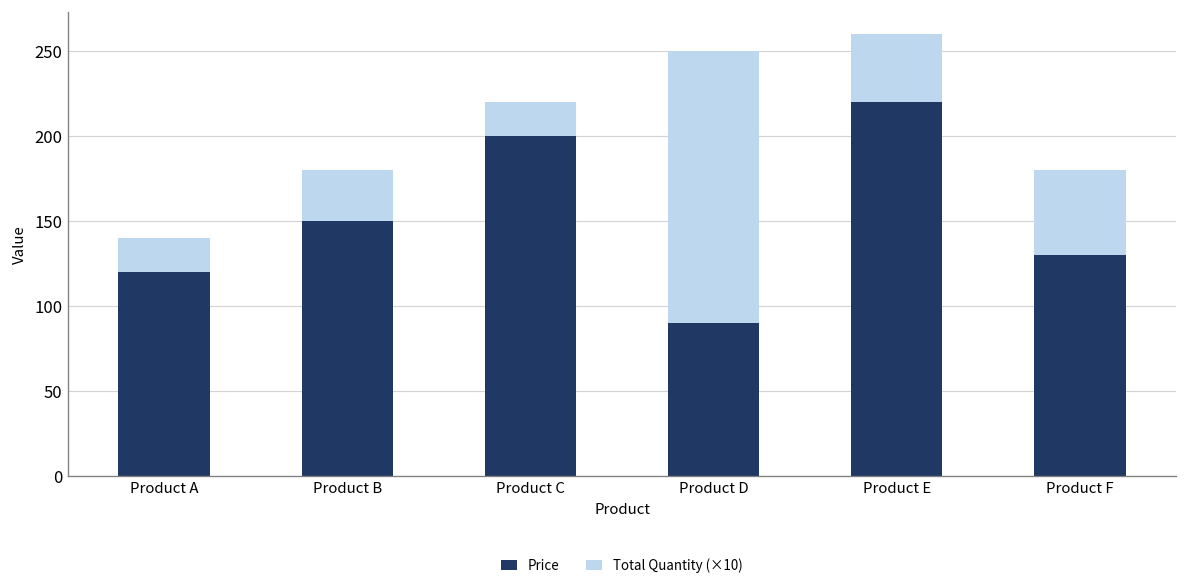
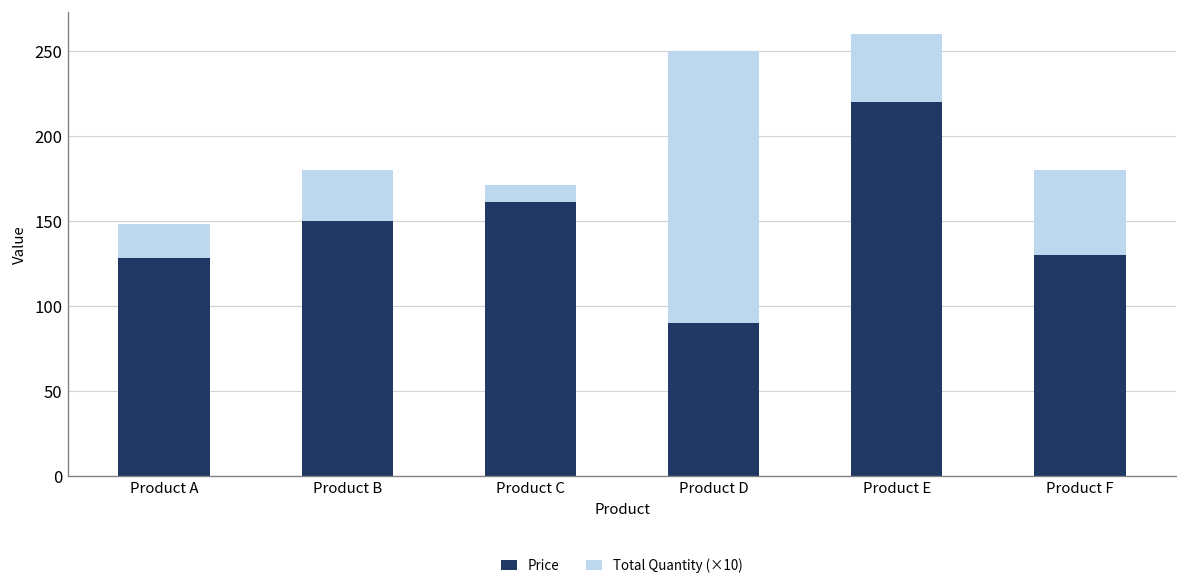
  {
    "Price": {
-     "Product A": 120,
+     "Product A": 128,
      "Product B": 150,
-     "Product C": 200,
+     "Product C": 161,
      "Product D": 90,
      "Product E": 220,
      "Product F": 130
    },
    "Total Quantity (×10)": {
      "Product A": 20,
      "Product B": 30,
-     "Product C": 20,
+     "Product C": 10,
      "Product D": 160,
      "Product E": 40,
      "Product F": 50
    }
  }
